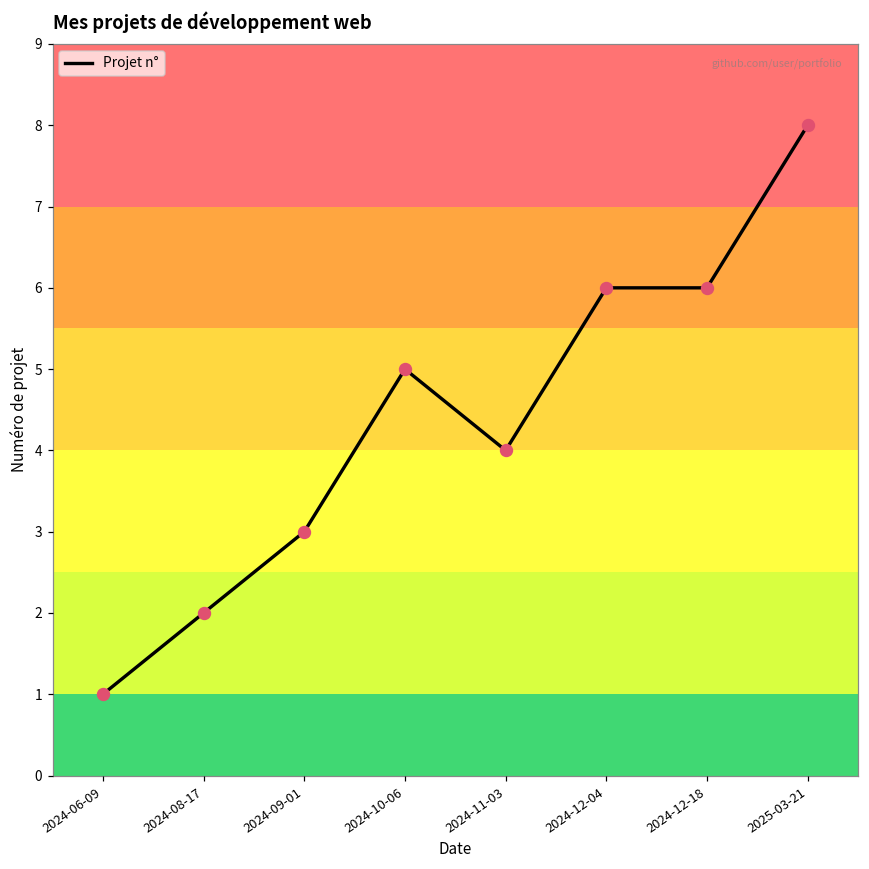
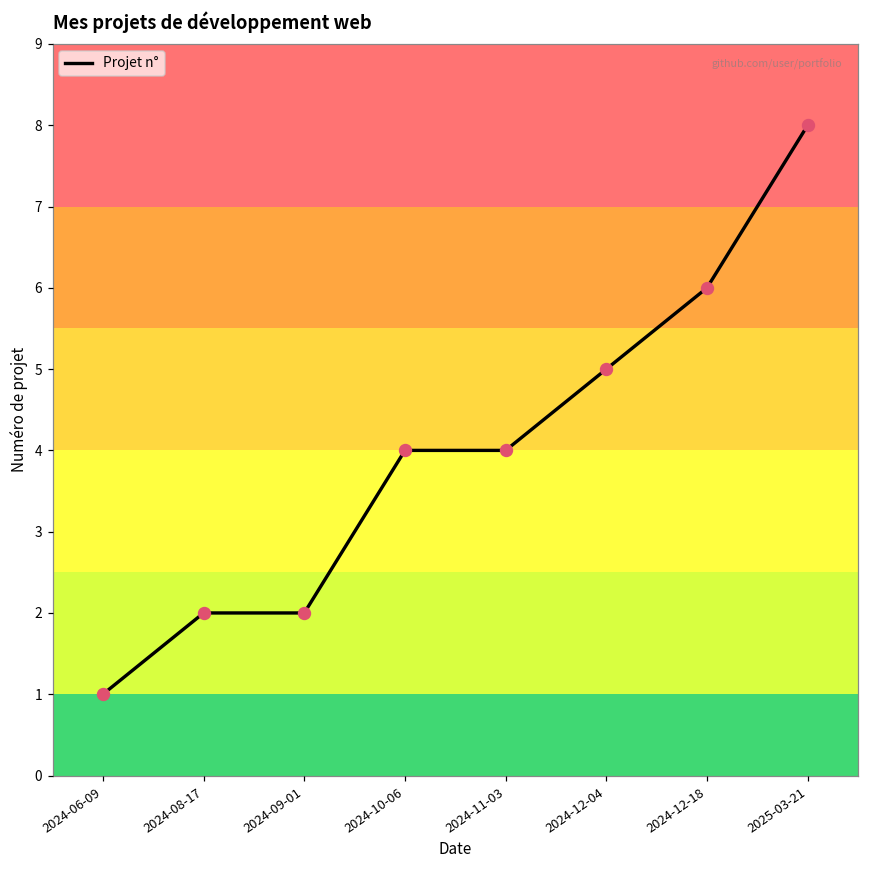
  {
    "2024-06-09": 1,
    "2024-08-17": 2,
-   "2024-09-01": 3,
-   "2024-10-06": 5,
+   "2024-09-01": 2,
+   "2024-10-06": 4,
    "2024-11-03": 4,
-   "2024-12-04": 6,
+   "2024-12-04": 5,
    "2024-12-18": 6,
    "2025-03-21": 8
  }
